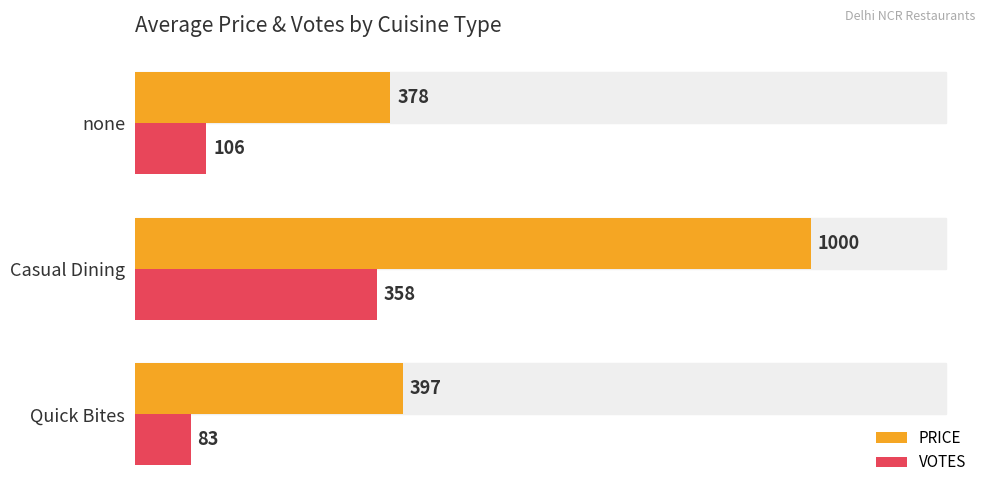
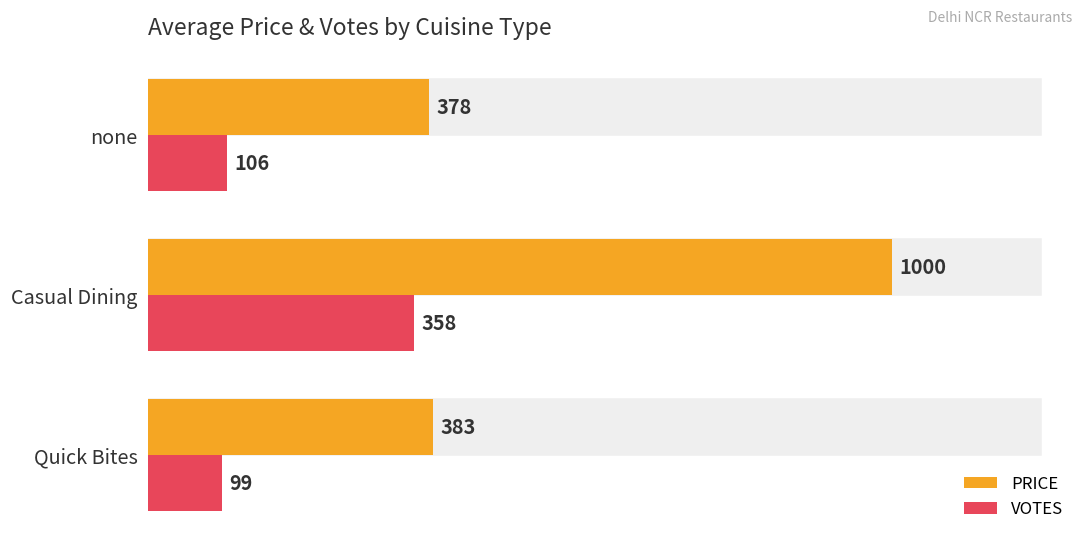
  {
    "PRICE": {
      "none": 378,
      "Casual Dining": 1000,
-     "Quick Bites": 397
+     "Quick Bites": 383
    },
    "VOTES": {
      "none": 106,
      "Casual Dining": 358,
-     "Quick Bites": 83
+     "Quick Bites": 99
    }
  }
